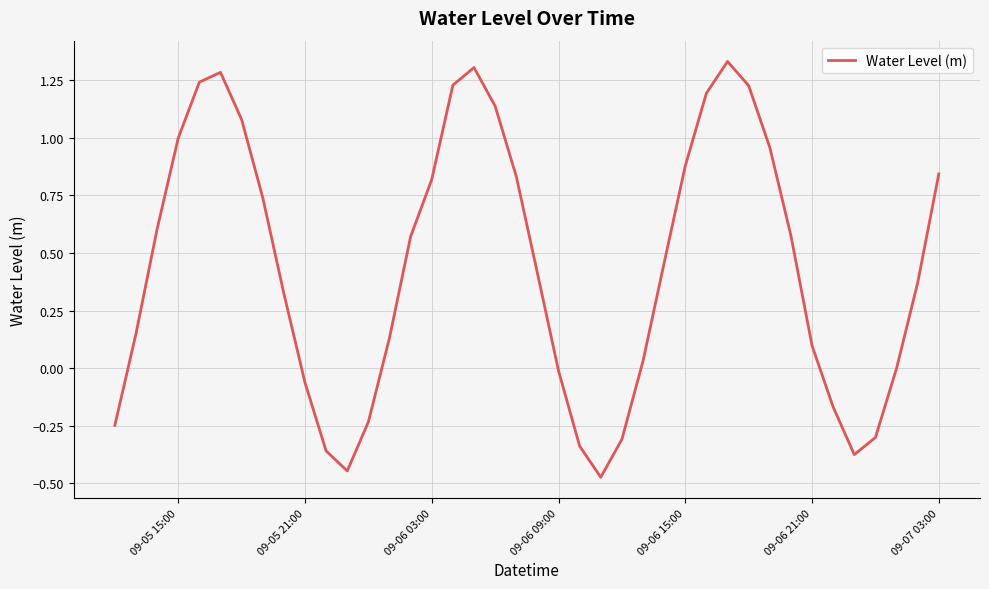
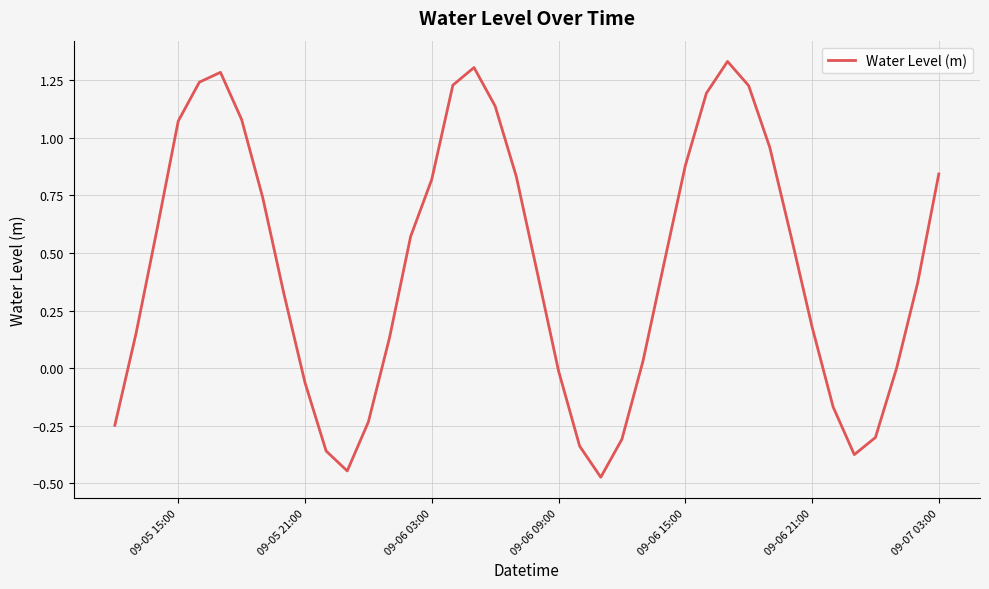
  {
-   "09-05 15:00": 1.00,
+   "09-05 15:00": 1.07,
    "09-05 21:00": -0.06,
    "09-06 03:00": 0.82,
    "09-06 09:00": -0.01,
    "09-06 15:00": 0.88,
-   "09-06 21:00": 0.10,
+   "09-06 21:00": 0.18,
    "09-07 03:00": 0.84
  }
